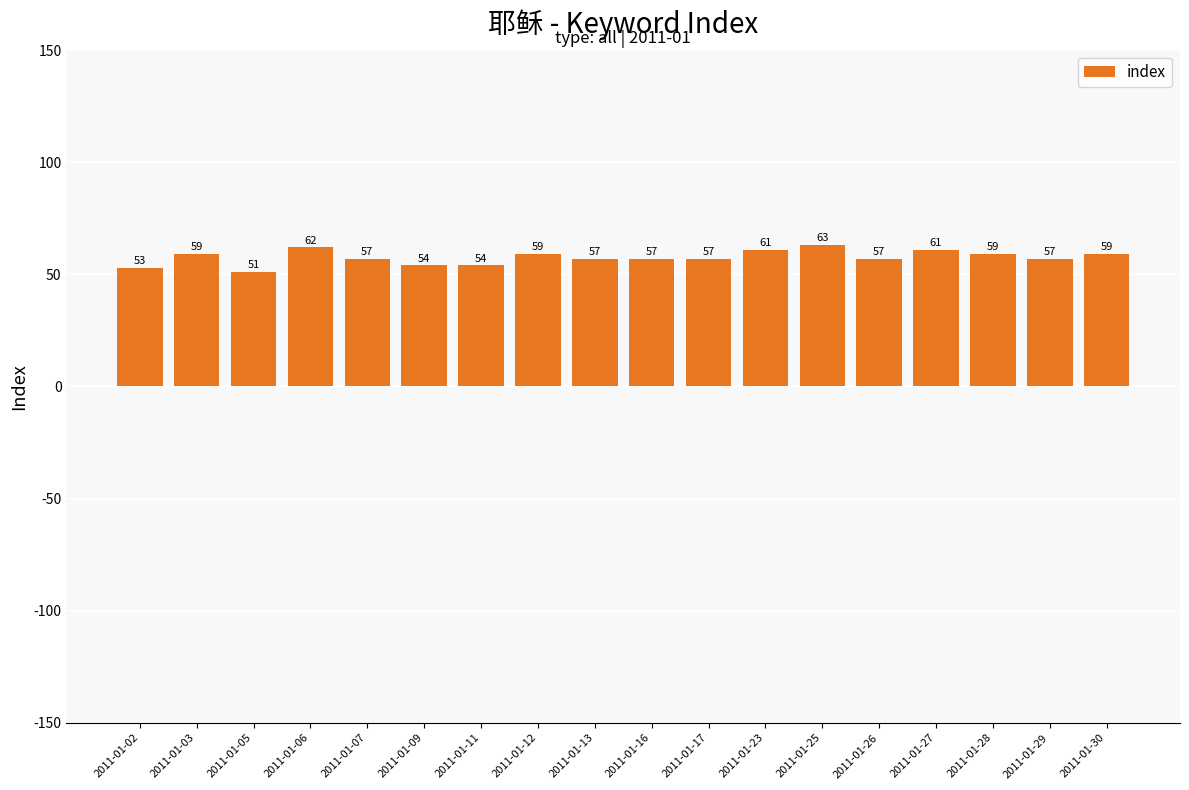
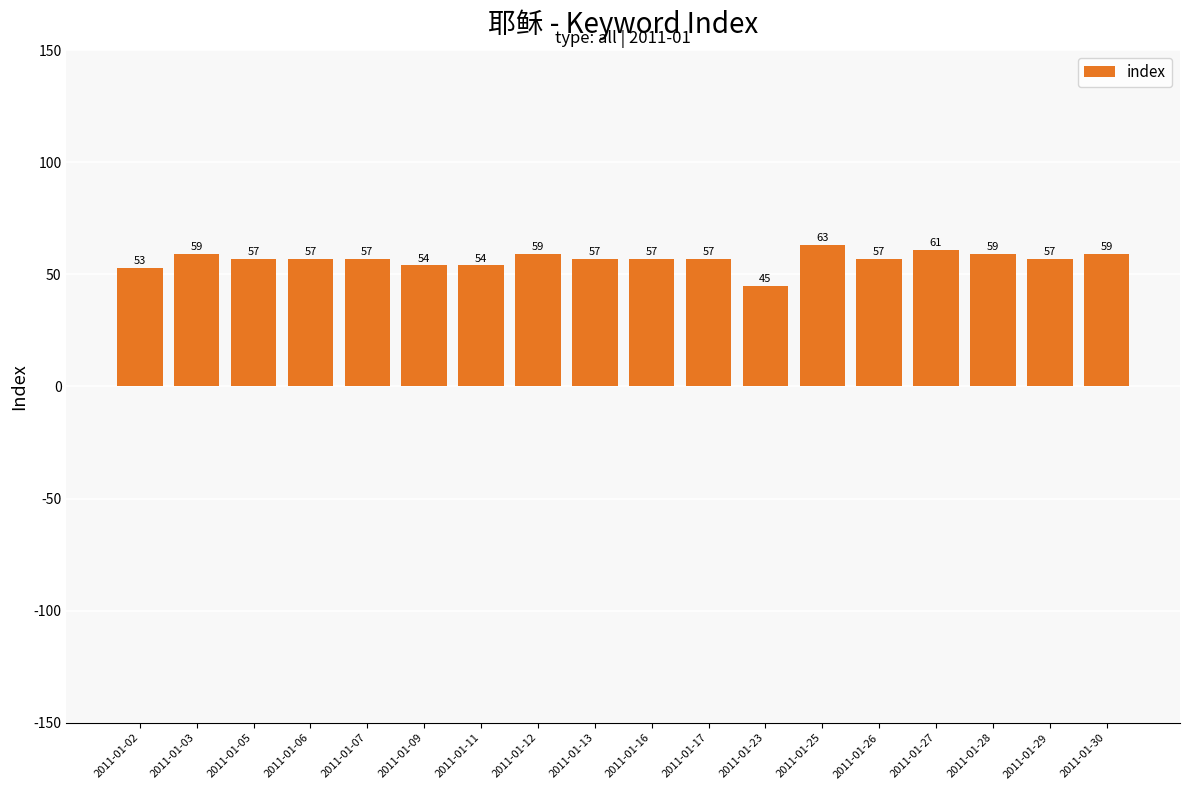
  {
    "2011-01-02": 53,
    "2011-01-03": 59,
-   "2011-01-05": 51,
-   "2011-01-06": 62,
+   "2011-01-05": 57,
+   "2011-01-06": 57,
    "2011-01-07": 57,
    "2011-01-09": 54,
    "2011-01-11": 54,
    "2011-01-12": 59,
    "2011-01-13": 57,
    "2011-01-16": 57,
    "2011-01-17": 57,
-   "2011-01-23": 61,
+   "2011-01-23": 45,
    "2011-01-25": 63,
    "2011-01-26": 57,
    "2011-01-27": 61,
    "2011-01-28": 59,
    "2011-01-29": 57,
    "2011-01-30": 59
  }
